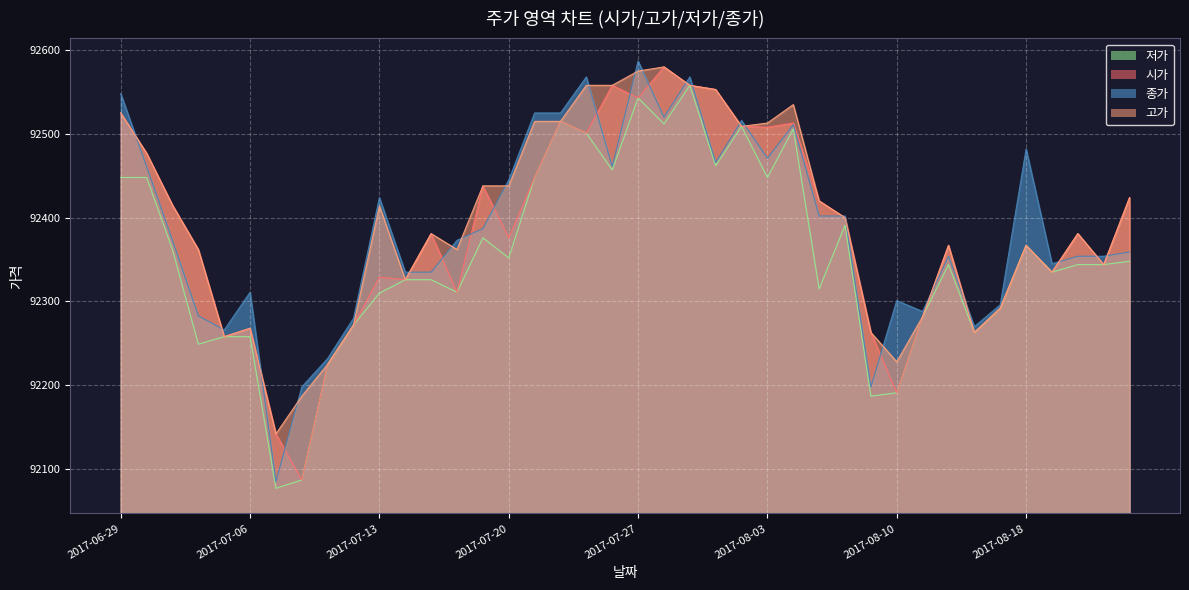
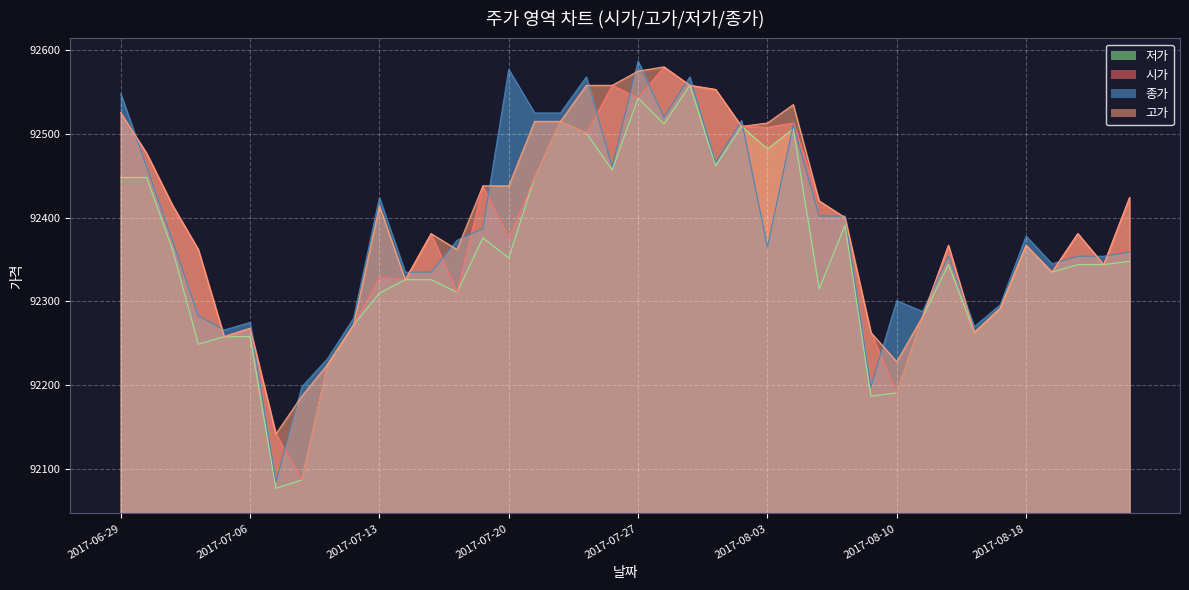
  {
    "저가": {
      "2017-06-29": 92450,
      "2017-07-06": 92260,
      "2017-07-13": 92310,
      "2017-07-20": 92350,
-     "2017-08-03": 92450
+     "2017-08-03": 92480
    },
    "종가": {
      "2017-06-29": 92550,
-     "2017-07-06": 92310,
+     "2017-07-06": 92280,
      "2017-07-13": 92420,
-     "2017-07-20": 92450,
+     "2017-07-20": 92580,
      "2017-07-27": 92590,
-     "2017-08-03": 92470,
+     "2017-08-03": 92370,
      "2017-08-10": 92300,
-     "2017-08-18": 92480
+     "2017-08-18": 92380
    }
  }
